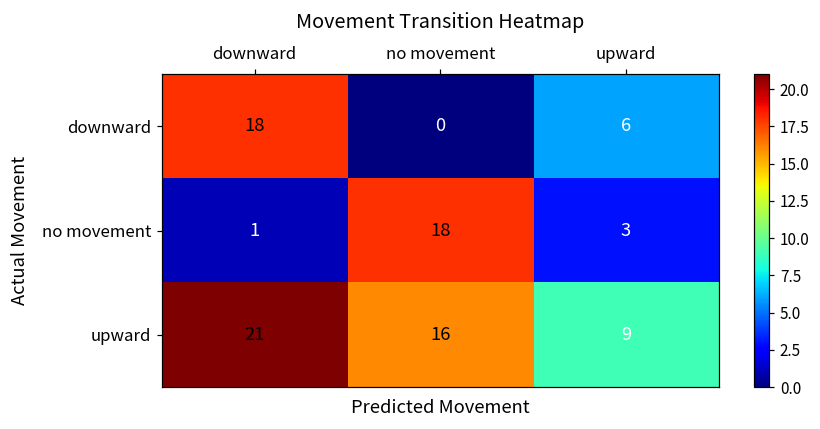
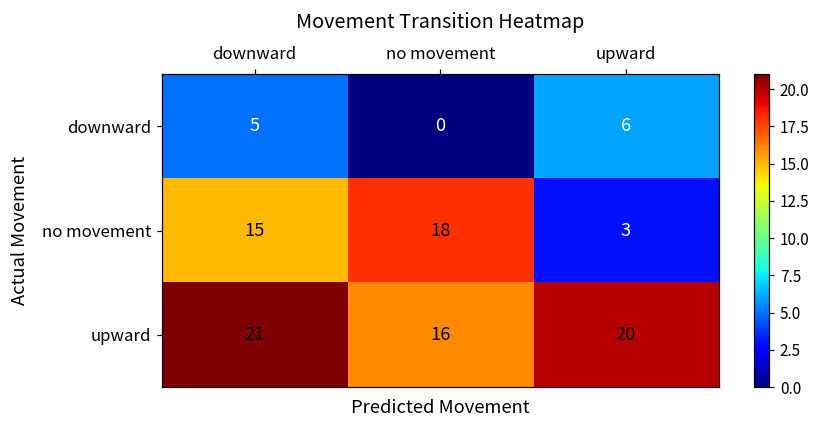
  {
    "downward": {
-     "downward": 18,
+     "downward": 5,
      "no movement": 0,
      "upward": 6
    },
    "no movement": {
-     "downward": 1,
+     "downward": 15,
      "no movement": 18,
      "upward": 3
    },
    "upward": {
      "downward": 21,
      "no movement": 16,
-     "upward": 9
+     "upward": 20
    }
  }
